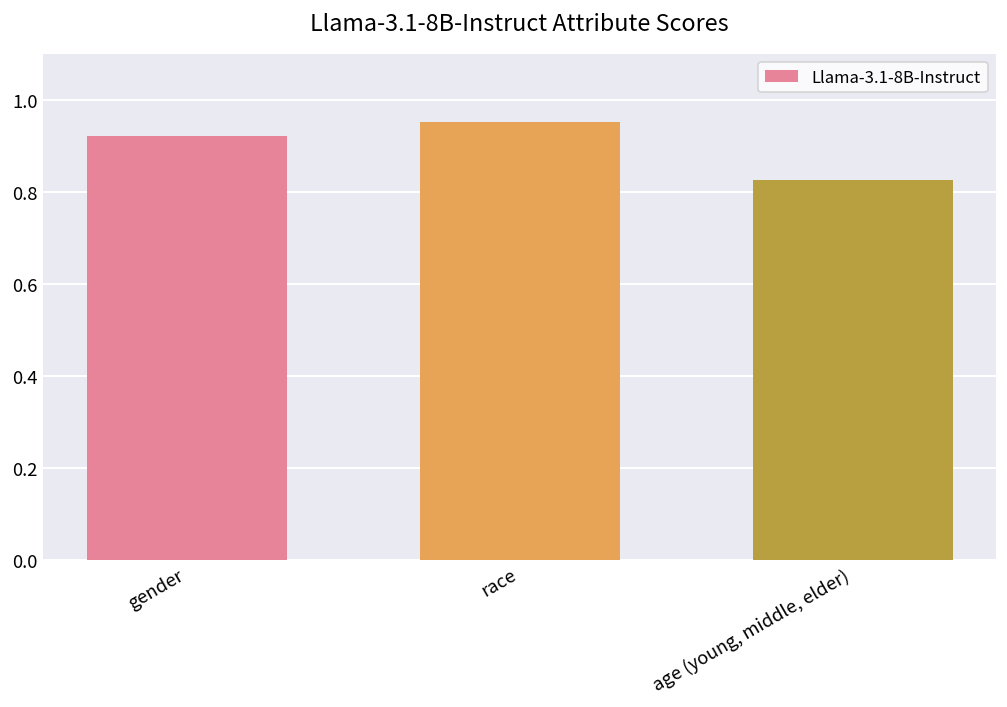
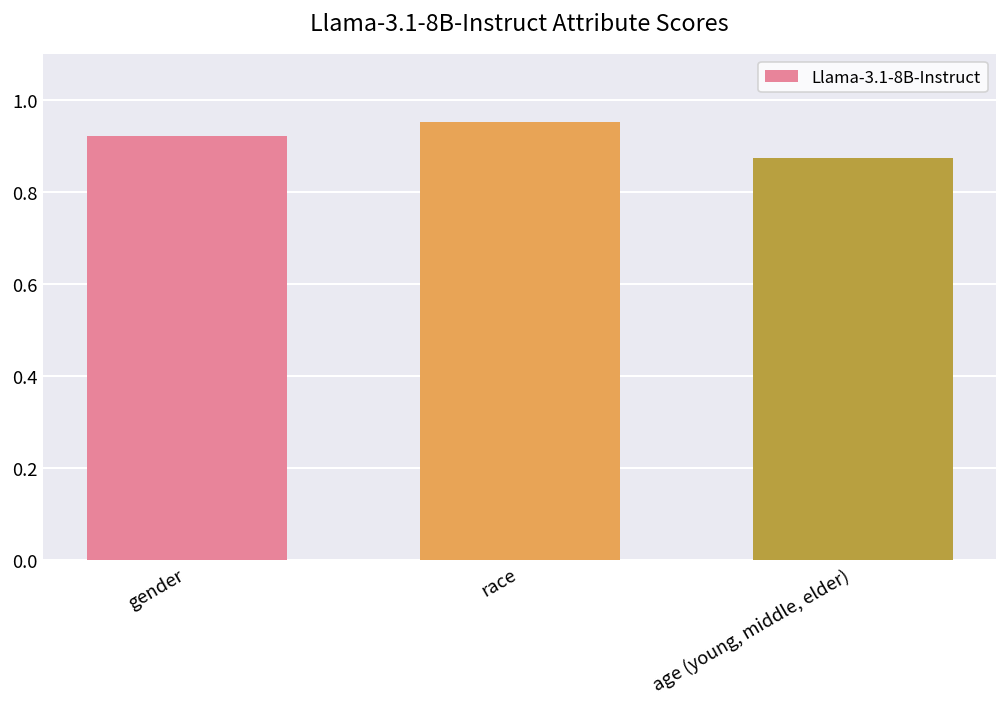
  {
    "gender": 0.92,
    "race": 0.95,
-   "age (young, middle, elder)": 0.83
+   "age (young, middle, elder)": 0.87
  }
